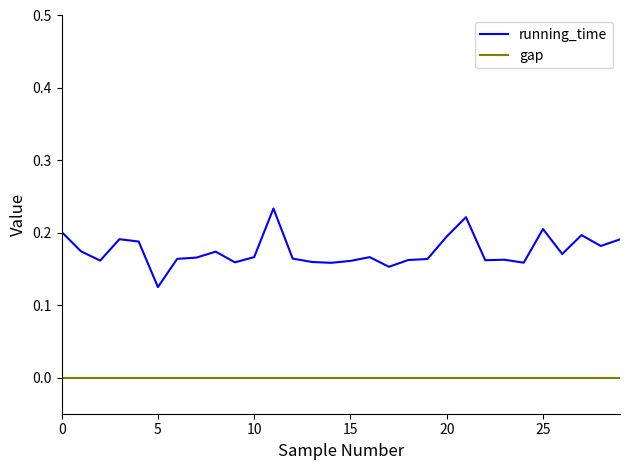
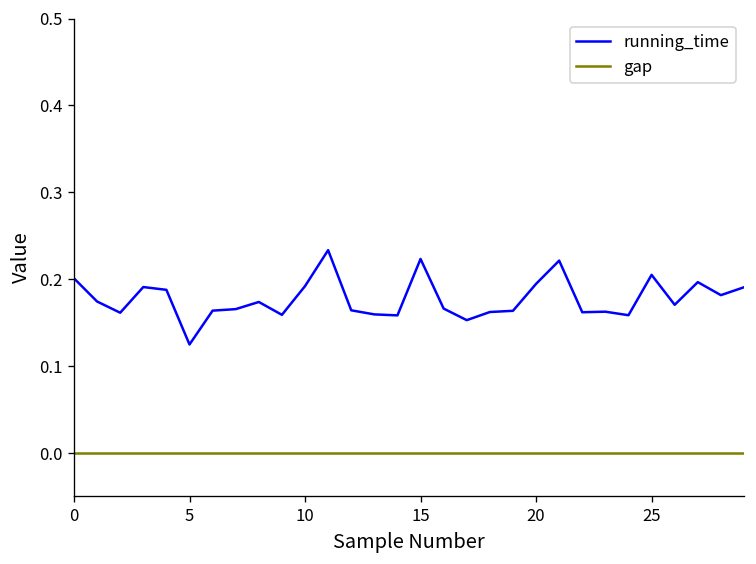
  {
    "running_time": {
      "0": 0.20,
      "5": 0.12,
-     "10": 0.17,
-     "15": 0.16,
+     "10": 0.19,
+     "15": 0.22,
      "20": 0.19,
      "25": 0.21
    },
    "gap": {
      "0": 0.00,
      "5": 0.00,
      "10": 0.00,
      "15": 0.00,
      "20": 0.00,
      "25": 0.00
    }
  }
